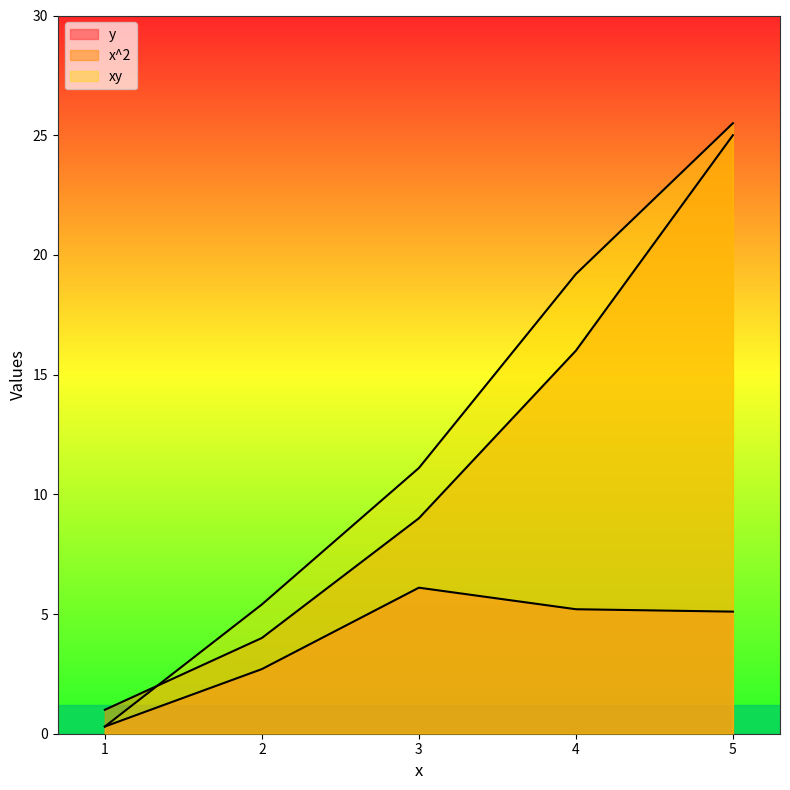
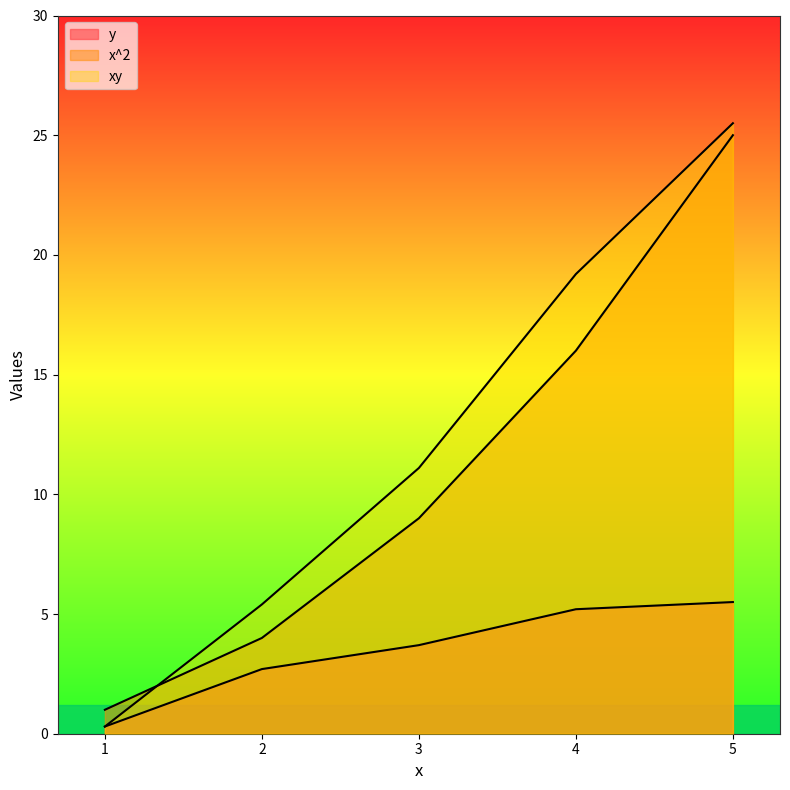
  {
    "y": {
      "2": 2.7,
-     "3": 6.1,
+     "3": 3.7,
      "4": 5.2,
-     "5": 5.1
+     "5": 5.5
    }
  }
